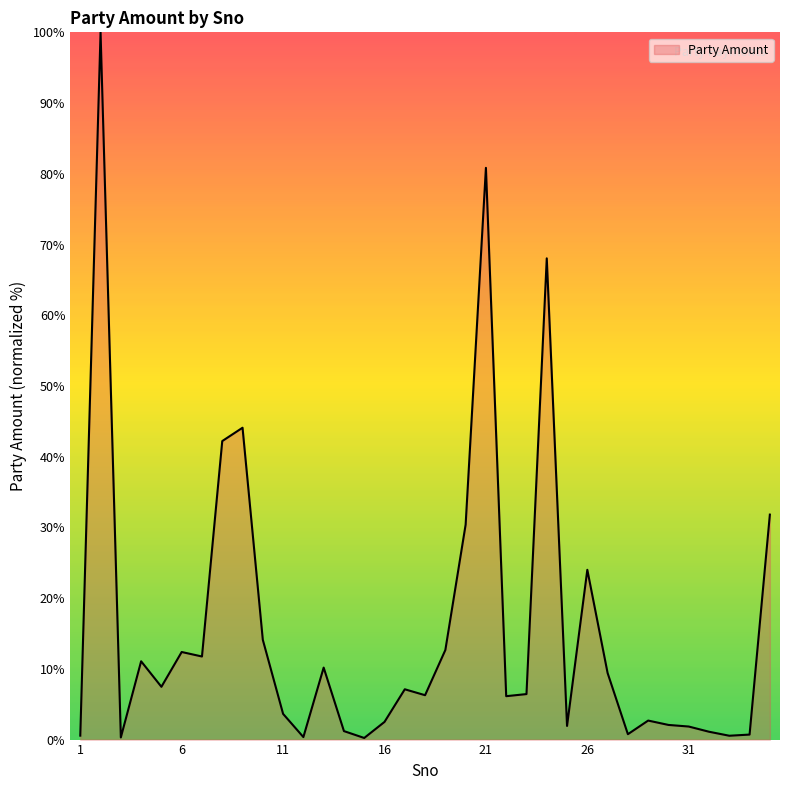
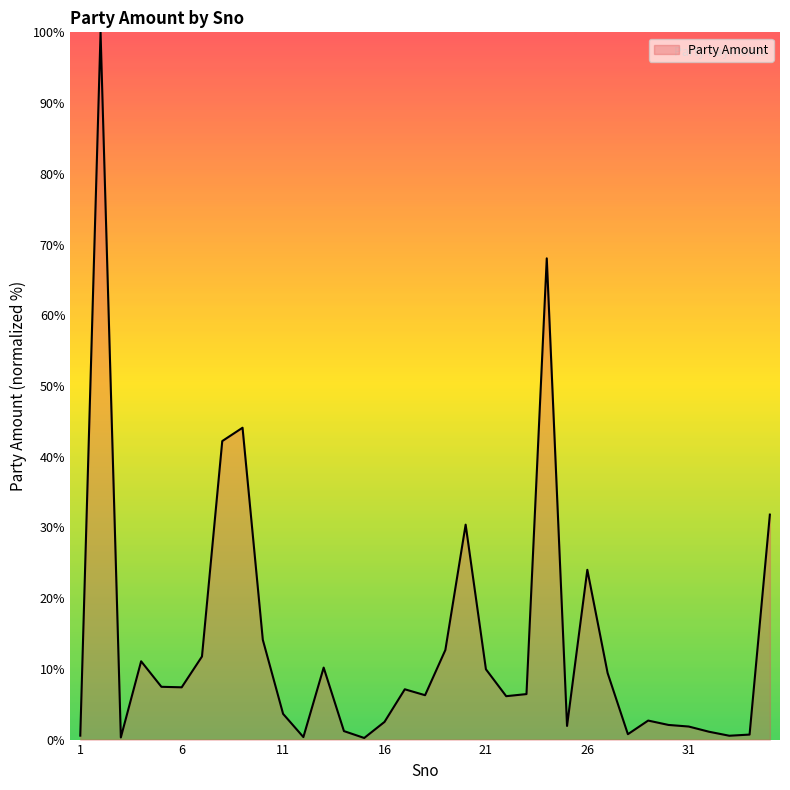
  {
    "1": "1%",
-   "6": "12%",
+   "6": "7%",
    "11": "4%",
    "16": "2%",
-   "21": "81%",
+   "21": "10%",
    "26": "24%",
    "31": "2%"
  }
